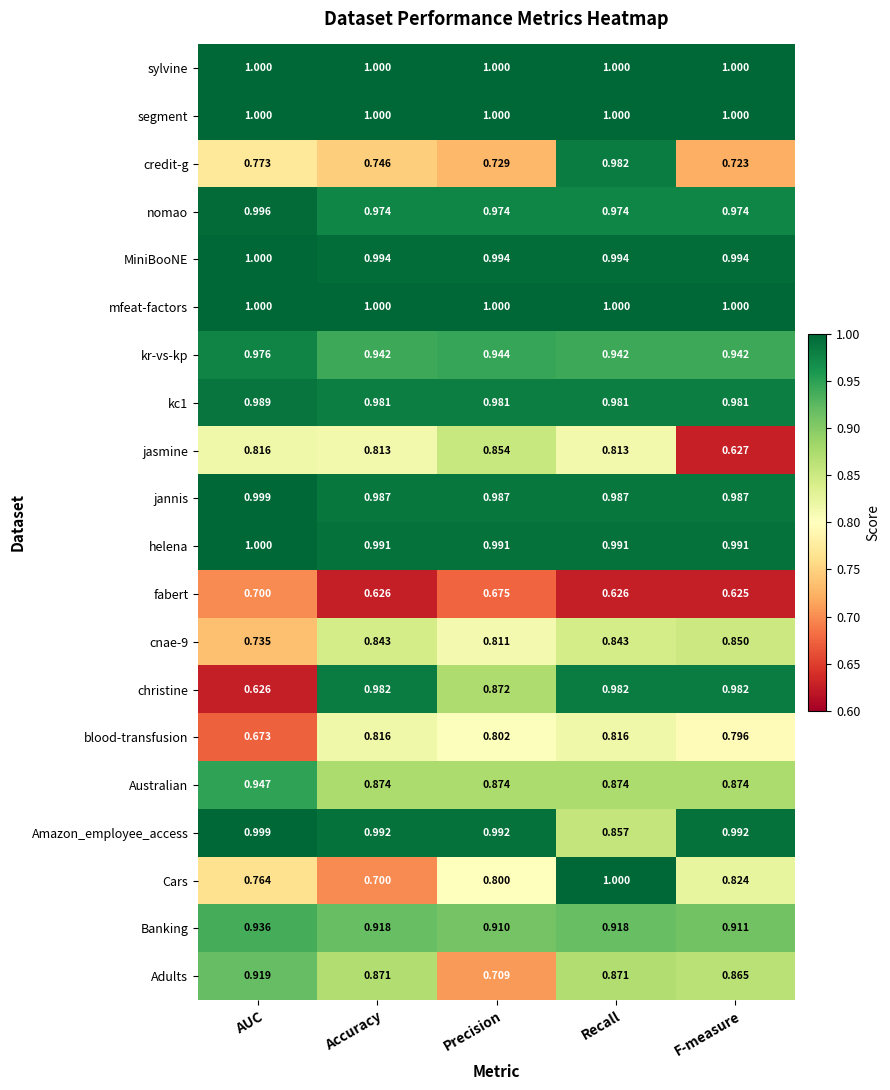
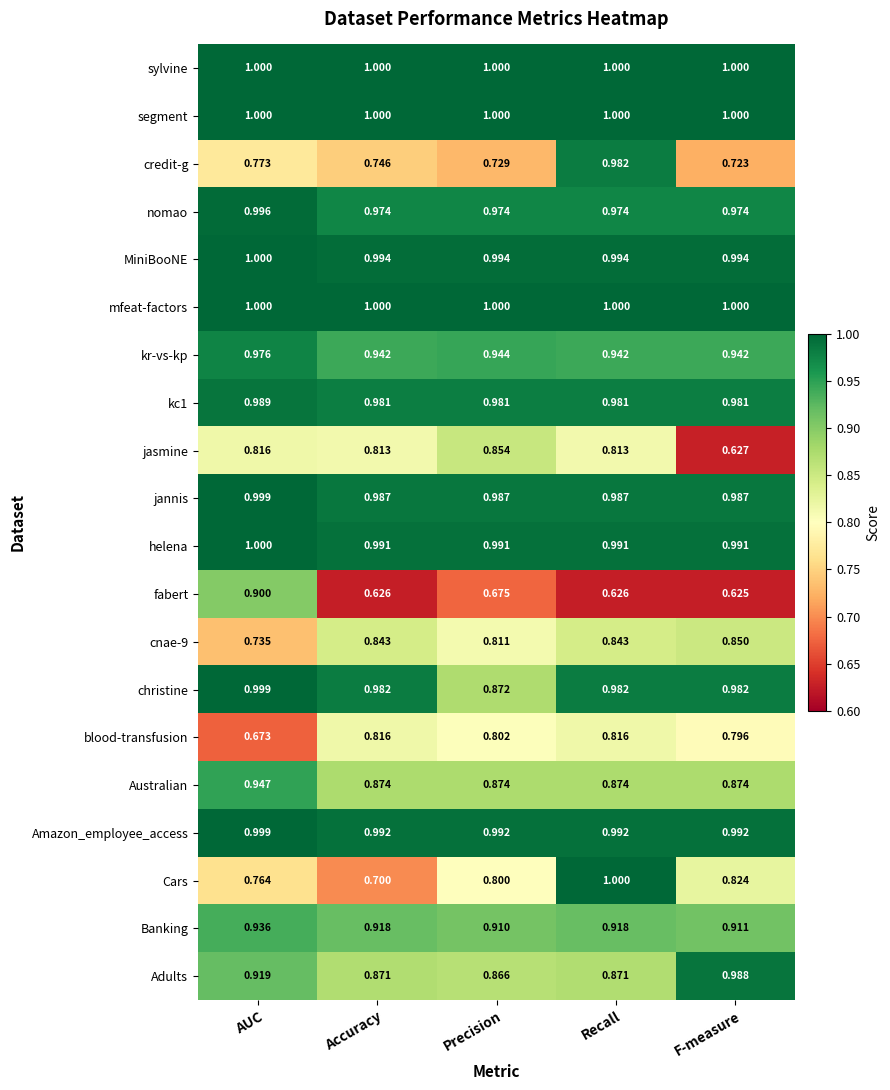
  {
    "sylvine": {
      "AUC": 1.000,
      "Accuracy": 1.000,
      "Precision": 1.000,
      "Recall": 1.000,
      "F-measure": 1.000
    },
    "segment": {
      "AUC": 1.000,
      "Accuracy": 1.000,
      "Precision": 1.000,
      "Recall": 1.000,
      "F-measure": 1.000
    },
    "credit-g": {
      "AUC": 0.773,
      "Accuracy": 0.746,
      "Precision": 0.729,
      "Recall": 0.982,
      "F-measure": 0.723
    },
    "nomao": {
      "AUC": 0.996,
      "Accuracy": 0.974,
      "Precision": 0.974,
      "Recall": 0.974,
      "F-measure": 0.974
    },
    "MiniBooNE": {
      "AUC": 1.000,
      "Accuracy": 0.994,
      "Precision": 0.994,
      "Recall": 0.994,
      "F-measure": 0.994
    },
    "mfeat-factors": {
      "AUC": 1.000,
      "Accuracy": 1.000,
      "Precision": 1.000,
      "Recall": 1.000,
      "F-measure": 1.000
    },
    "kr-vs-kp": {
      "AUC": 0.976,
      "Accuracy": 0.942,
      "Precision": 0.944,
      "Recall": 0.942,
      "F-measure": 0.942
    },
    "kc1": {
      "AUC": 0.989,
      "Accuracy": 0.981,
      "Precision": 0.981,
      "Recall": 0.981,
      "F-measure": 0.981
    },
    "jasmine": {
      "AUC": 0.816,
      "Accuracy": 0.813,
      "Precision": 0.854,
      "Recall": 0.813,
      "F-measure": 0.627
    },
    "jannis": {
      "AUC": 0.999,
      "Accuracy": 0.987,
      "Precision": 0.987,
      "Recall": 0.987,
      "F-measure": 0.987
    },
    "helena": {
      "AUC": 1.000,
      "Accuracy": 0.991,
      "Precision": 0.991,
      "Recall": 0.991,
      "F-measure": 0.991
    },
    "fabert": {
-     "AUC": 0.700,
+     "AUC": 0.900,
      "Accuracy": 0.626,
      "Precision": 0.675,
      "Recall": 0.626,
      "F-measure": 0.625
    },
    "cnae-9": {
      "AUC": 0.735,
      "Accuracy": 0.843,
      "Precision": 0.811,
      "Recall": 0.843,
      "F-measure": 0.850
    },
    "christine": {
-     "AUC": 0.626,
+     "AUC": 0.999,
      "Accuracy": 0.982,
      "Precision": 0.872,
      "Recall": 0.982,
      "F-measure": 0.982
    },
    "blood-transfusion": {
      "AUC": 0.673,
      "Accuracy": 0.816,
      "Precision": 0.802,
      "Recall": 0.816,
      "F-measure": 0.796
    },
    "Australian": {
      "AUC": 0.947,
      "Accuracy": 0.874,
      "Precision": 0.874,
      "Recall": 0.874,
      "F-measure": 0.874
    },
    "Amazon_employee_access": {
      "AUC": 0.999,
      "Accuracy": 0.992,
      "Precision": 0.992,
-     "Recall": 0.857,
+     "Recall": 0.992,
      "F-measure": 0.992
    },
    "Cars": {
      "AUC": 0.764,
      "Accuracy": 0.700,
      "Precision": 0.800,
      "Recall": 1.000,
      "F-measure": 0.824
    },
    "Banking": {
      "AUC": 0.936,
      "Accuracy": 0.918,
      "Precision": 0.910,
      "Recall": 0.918,
      "F-measure": 0.911
    },
    "Adults": {
      "AUC": 0.919,
      "Accuracy": 0.871,
-     "Precision": 0.709,
+     "Precision": 0.866,
      "Recall": 0.871,
-     "F-measure": 0.865
+     "F-measure": 0.988
    }
  }
